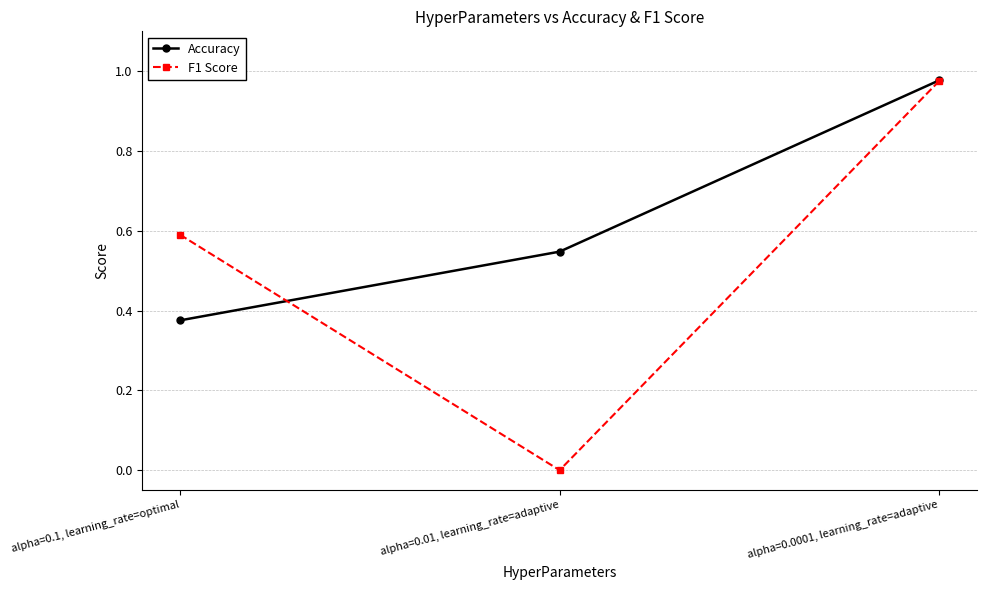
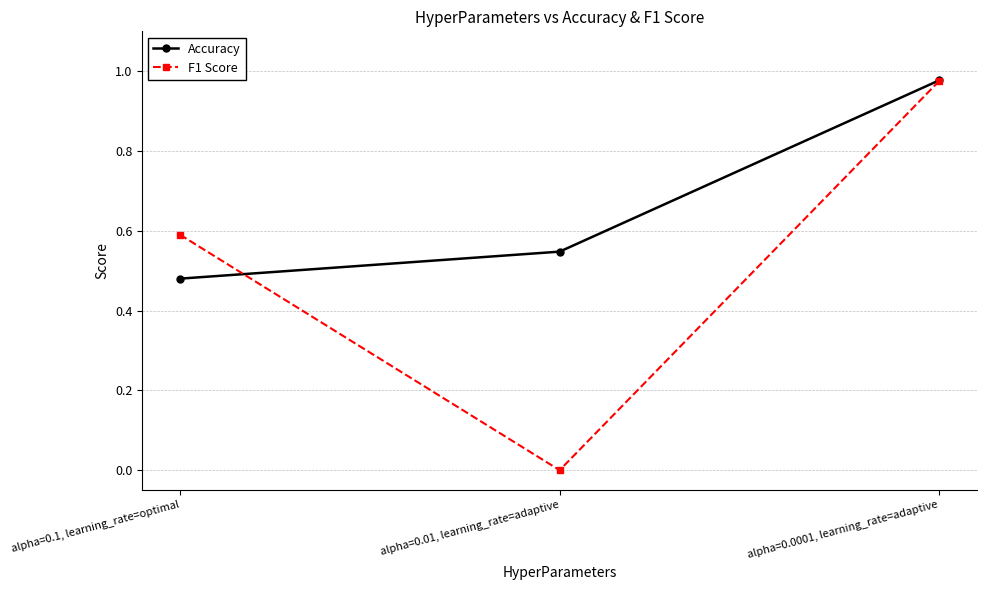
  {
    "Accuracy": {
-     "alpha=0.1, learning_rate=optimal": 0.38,
+     "alpha=0.1, learning_rate=optimal": 0.48,
      "alpha=0.01, learning_rate=adaptive": 0.55
    },
    "F1 Score": {
      "alpha=0.1, learning_rate=optimal": 0.59,
      "alpha=0.01, learning_rate=adaptive": 0.00
    }
  }
